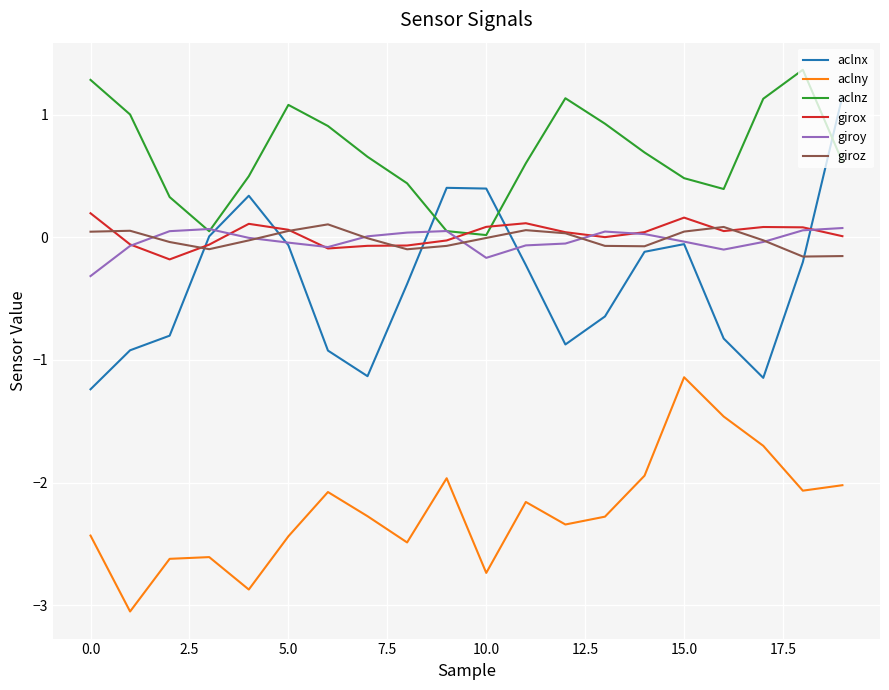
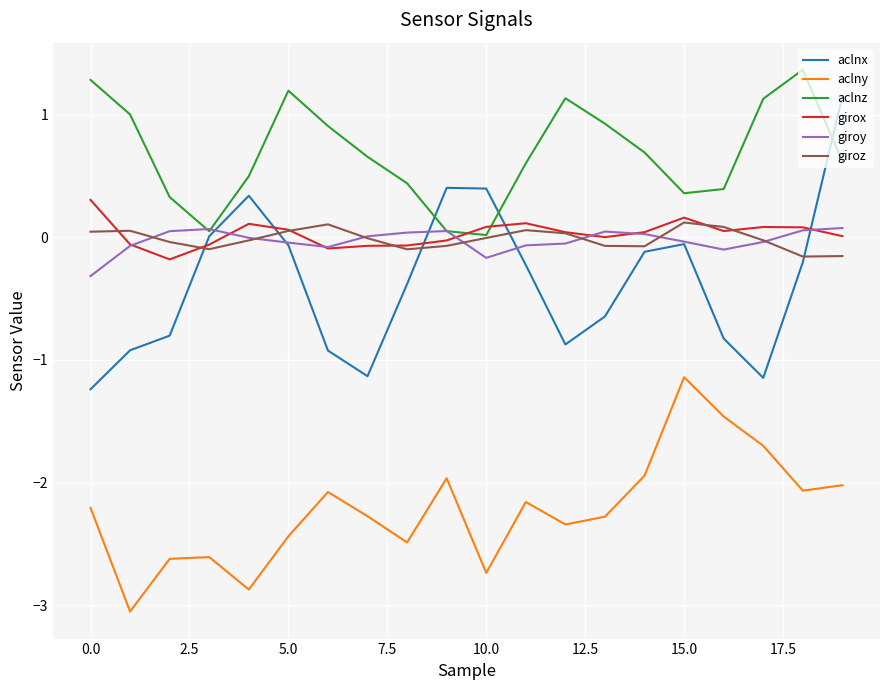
  {
    "aclnx": {
      "0.0": -1.24,
      "5.0": -0.07,
      "10.0": 0.40
    },
    "aclny": {
-     "0.0": -2.43,
+     "0.0": -2.21,
      "5.0": -2.44,
      "10.0": -2.74,
      "15.0": -1.14
    },
    "aclnz": {
      "0.0": 1.28,
-     "5.0": 1.08,
+     "5.0": 1.19,
      "10.0": 0.02,
-     "15.0": 0.48
+     "15.0": 0.36
    },
    "girox": {
-     "0.0": 0.20,
+     "0.0": 0.30,
      "10.0": 0.08,
      "15.0": 0.16
    },
    "giroy": {
      "0.0": -0.32,
      "5.0": -0.04,
      "10.0": -0.17
    },
    "giroz": {
      "0.0": 0.04,
      "10.0": -0.01,
-     "15.0": 0.05
+     "15.0": 0.12
    }
  }
